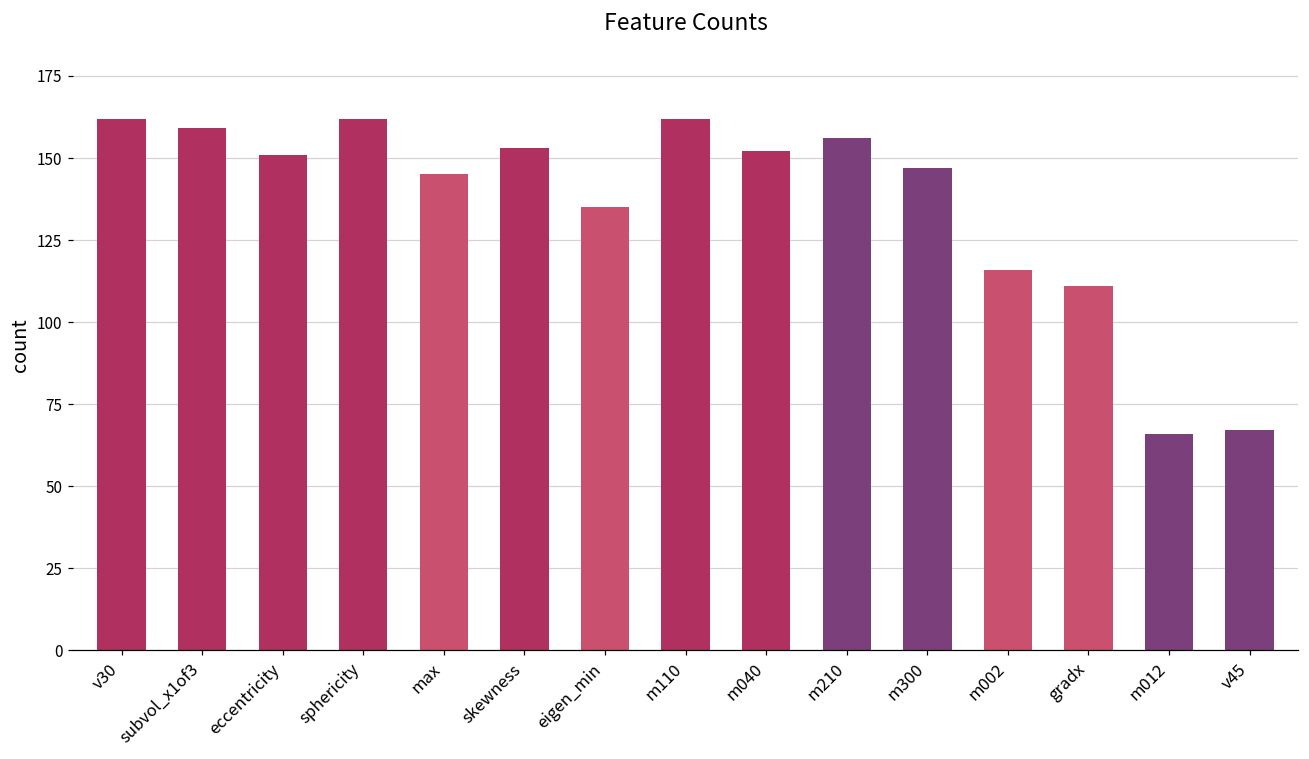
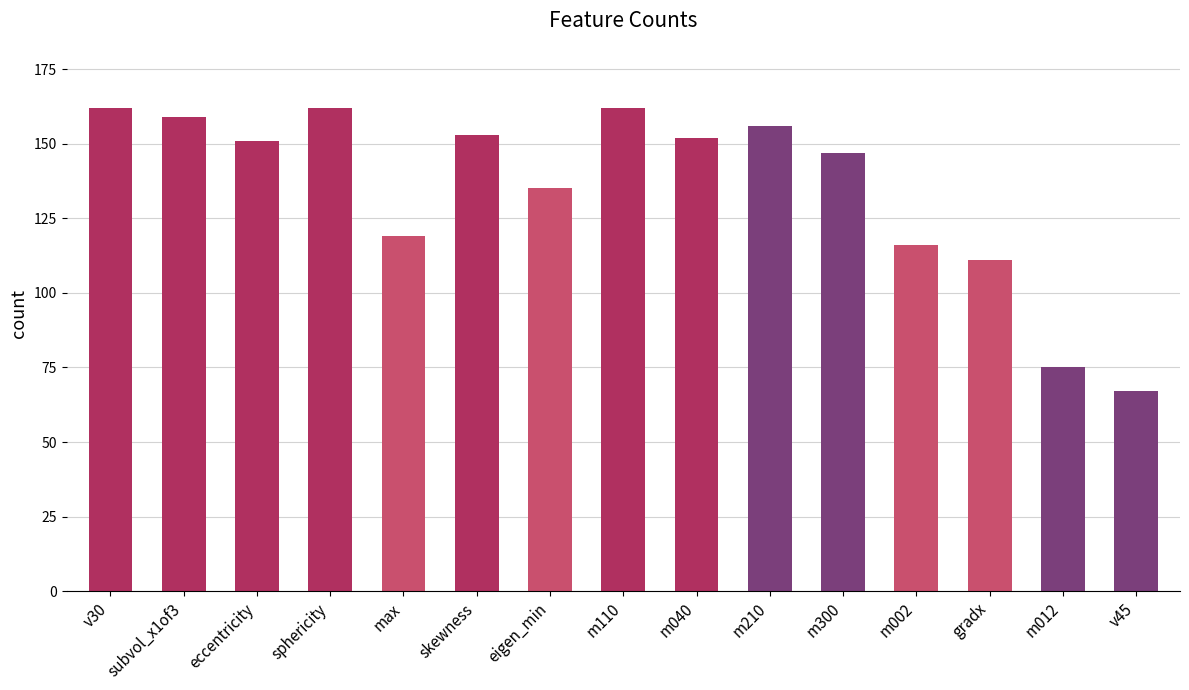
  {
    "v30": 162,
    "subvol_x1of3": 159,
    "eccentricity": 151,
    "sphericity": 162,
-   "max": 145,
+   "max": 119,
    "skewness": 153,
    "eigen_min": 135,
    "m110": 162,
    "m040": 152,
    "m210": 156,
    "m300": 147,
    "m002": 116,
    "gradx": 111,
-   "m012": 66,
+   "m012": 75,
    "v45": 67
  }
